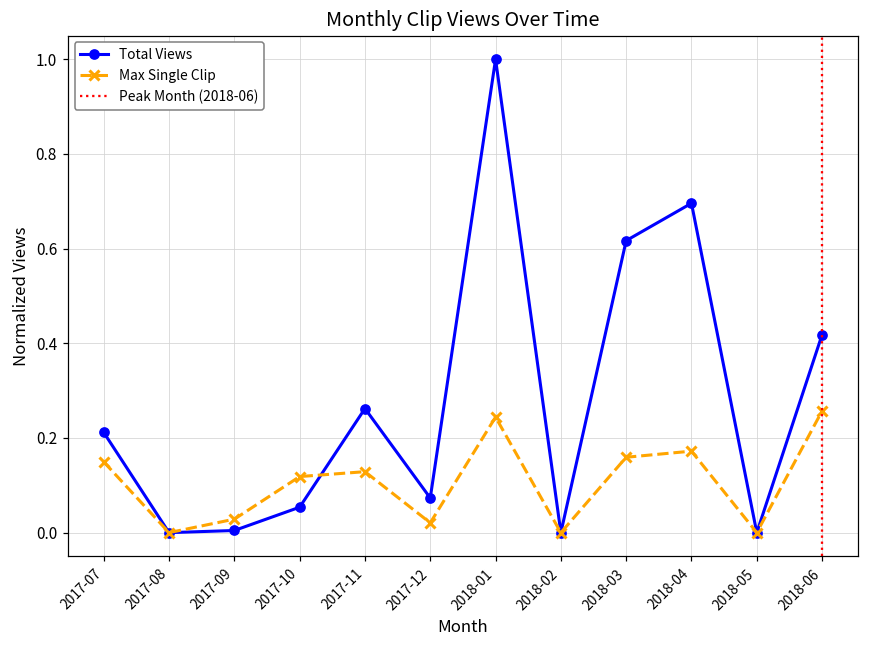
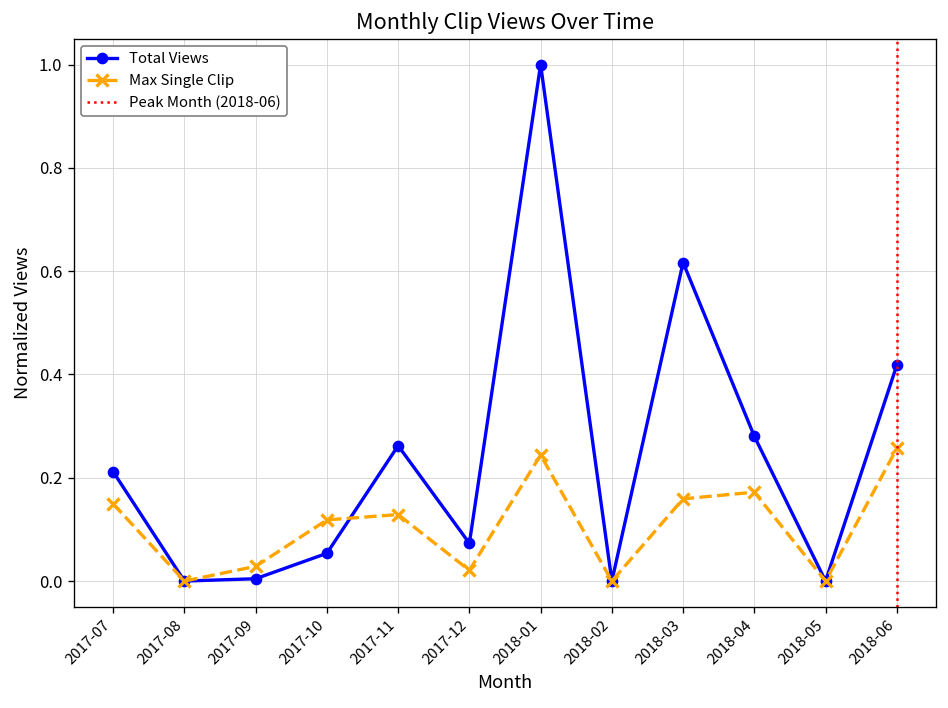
  {
    "Total Views": {
      "2017-07": 0.21,
      "2017-09": 0.00,
      "2017-10": 0.05,
      "2017-11": 0.26,
      "2017-12": 0.07,
      "2018-01": 1.00,
      "2018-03": 0.62,
-     "2018-04": 0.70,
+     "2018-04": 0.28,
      "2018-06": 0.42
    },
    "Max Single Clip": {
      "2017-07": 0.15,
      "2017-09": 0.03,
      "2017-10": 0.12,
      "2017-11": 0.13,
      "2017-12": 0.02,
      "2018-01": 0.24,
      "2018-03": 0.16,
      "2018-04": 0.17,
      "2018-06": 0.26
    }
  }
